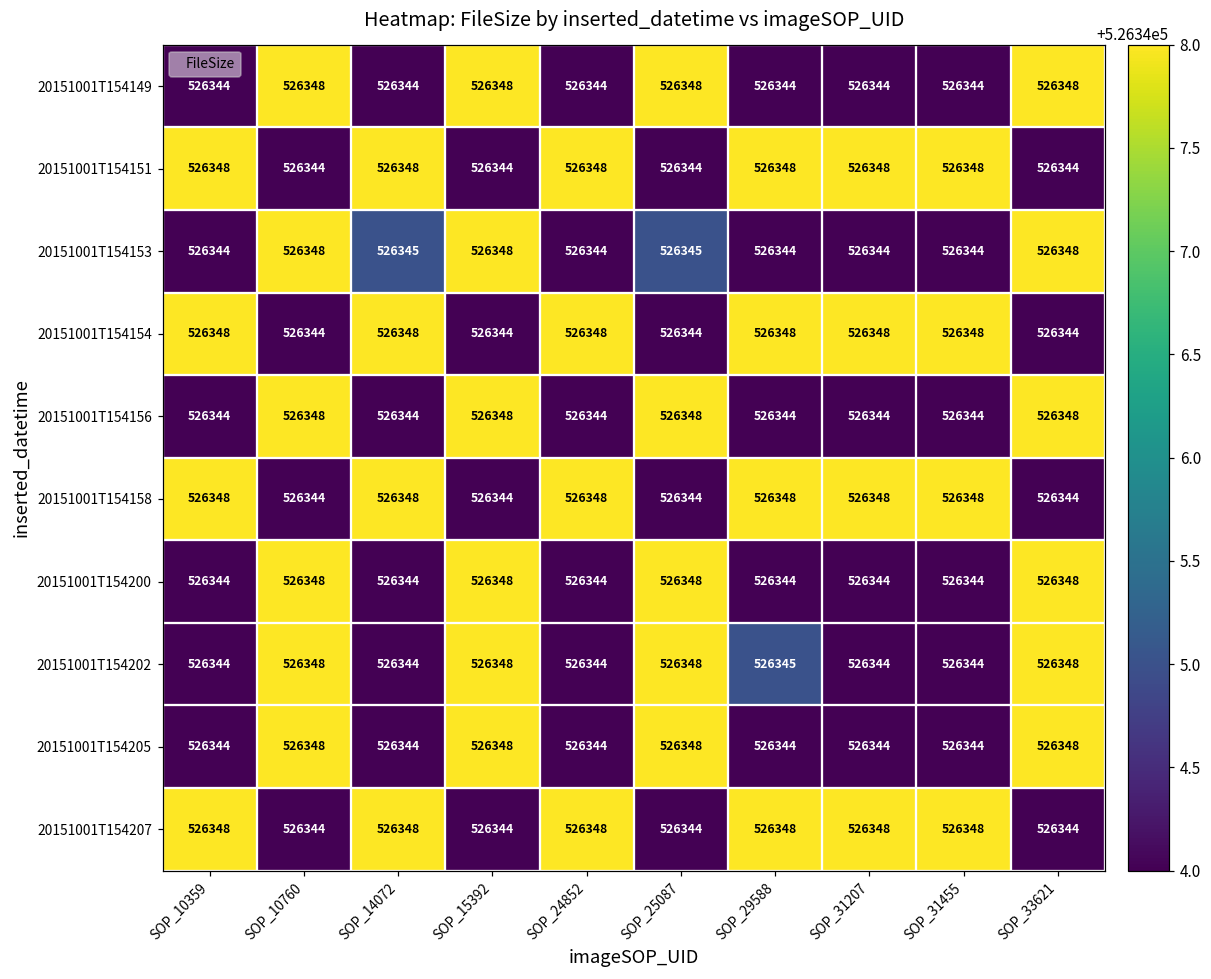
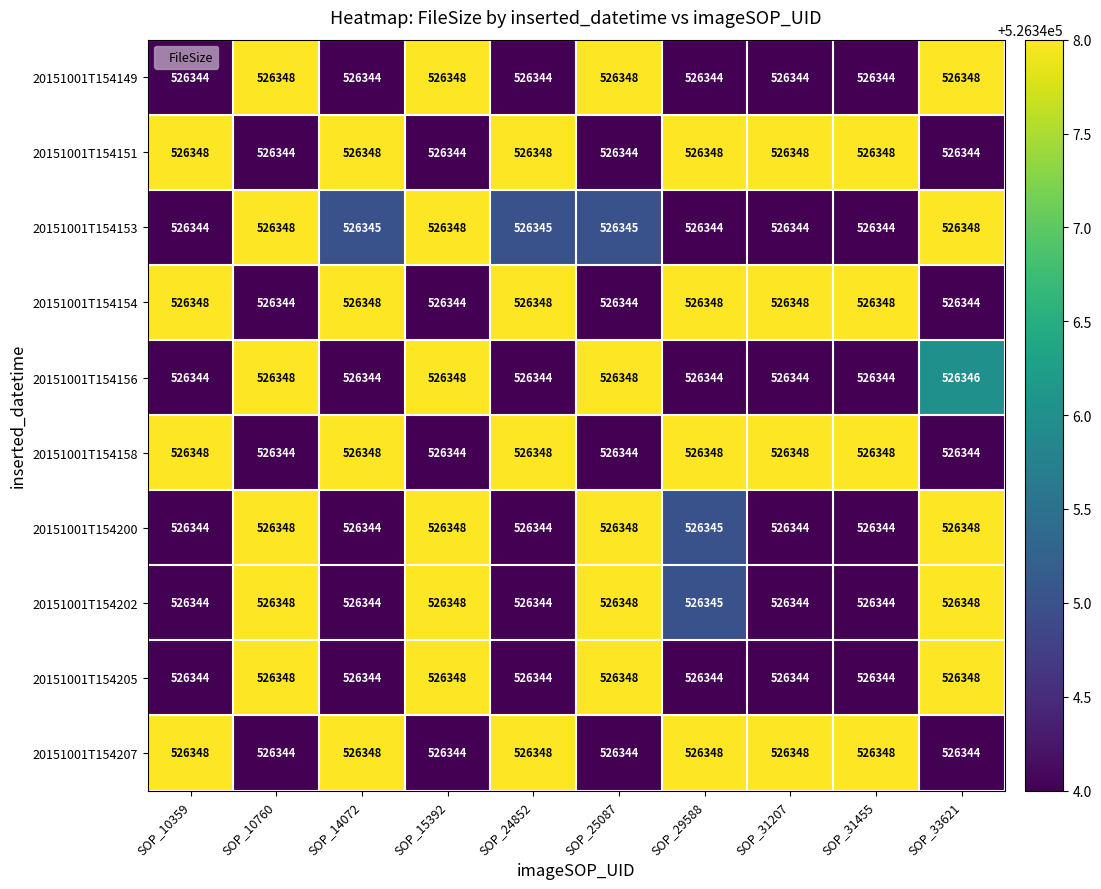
  {
    "20151001T154149": {
      "SOP_10359": 526344,
      "SOP_10760": 526348,
      "SOP_14072": 526344,
      "SOP_15392": 526348,
      "SOP_24852": 526344,
      "SOP_25087": 526348,
      "SOP_29588": 526344,
      "SOP_31207": 526344,
      "SOP_31455": 526344,
      "SOP_33621": 526348
    },
    "20151001T154151": {
      "SOP_10359": 526348,
      "SOP_10760": 526344,
      "SOP_14072": 526348,
      "SOP_15392": 526344,
      "SOP_24852": 526348,
      "SOP_25087": 526344,
      "SOP_29588": 526348,
      "SOP_31207": 526348,
      "SOP_31455": 526348,
      "SOP_33621": 526344
    },
    "20151001T154153": {
      "SOP_10359": 526344,
      "SOP_10760": 526348,
      "SOP_14072": 526345,
      "SOP_15392": 526348,
-     "SOP_24852": 526344,
+     "SOP_24852": 526345,
      "SOP_25087": 526345,
      "SOP_29588": 526344,
      "SOP_31207": 526344,
      "SOP_31455": 526344,
      "SOP_33621": 526348
    },
    "20151001T154154": {
      "SOP_10359": 526348,
      "SOP_10760": 526344,
      "SOP_14072": 526348,
      "SOP_15392": 526344,
      "SOP_24852": 526348,
      "SOP_25087": 526344,
      "SOP_29588": 526348,
      "SOP_31207": 526348,
      "SOP_31455": 526348,
      "SOP_33621": 526344
    },
    "20151001T154156": {
      "SOP_10359": 526344,
      "SOP_10760": 526348,
      "SOP_14072": 526344,
      "SOP_15392": 526348,
      "SOP_24852": 526344,
      "SOP_25087": 526348,
      "SOP_29588": 526344,
      "SOP_31207": 526344,
      "SOP_31455": 526344,
-     "SOP_33621": 526348
+     "SOP_33621": 526346
    },
    "20151001T154158": {
      "SOP_10359": 526348,
      "SOP_10760": 526344,
      "SOP_14072": 526348,
      "SOP_15392": 526344,
      "SOP_24852": 526348,
      "SOP_25087": 526344,
      "SOP_29588": 526348,
      "SOP_31207": 526348,
      "SOP_31455": 526348,
      "SOP_33621": 526344
    },
    "20151001T154200": {
      "SOP_10359": 526344,
      "SOP_10760": 526348,
      "SOP_14072": 526344,
      "SOP_15392": 526348,
      "SOP_24852": 526344,
      "SOP_25087": 526348,
-     "SOP_29588": 526344,
+     "SOP_29588": 526345,
      "SOP_31207": 526344,
      "SOP_31455": 526344,
      "SOP_33621": 526348
    },
    "20151001T154202": {
      "SOP_10359": 526344,
      "SOP_10760": 526348,
      "SOP_14072": 526344,
      "SOP_15392": 526348,
      "SOP_24852": 526344,
      "SOP_25087": 526348,
      "SOP_29588": 526345,
      "SOP_31207": 526344,
      "SOP_31455": 526344,
      "SOP_33621": 526348
    },
    "20151001T154205": {
      "SOP_10359": 526344,
      "SOP_10760": 526348,
      "SOP_14072": 526344,
      "SOP_15392": 526348,
      "SOP_24852": 526344,
      "SOP_25087": 526348,
      "SOP_29588": 526344,
      "SOP_31207": 526344,
      "SOP_31455": 526344,
      "SOP_33621": 526348
    },
    "20151001T154207": {
      "SOP_10359": 526348,
      "SOP_10760": 526344,
      "SOP_14072": 526348,
      "SOP_15392": 526344,
      "SOP_24852": 526348,
      "SOP_25087": 526344,
      "SOP_29588": 526348,
      "SOP_31207": 526348,
      "SOP_31455": 526348,
      "SOP_33621": 526344
    }
  }
